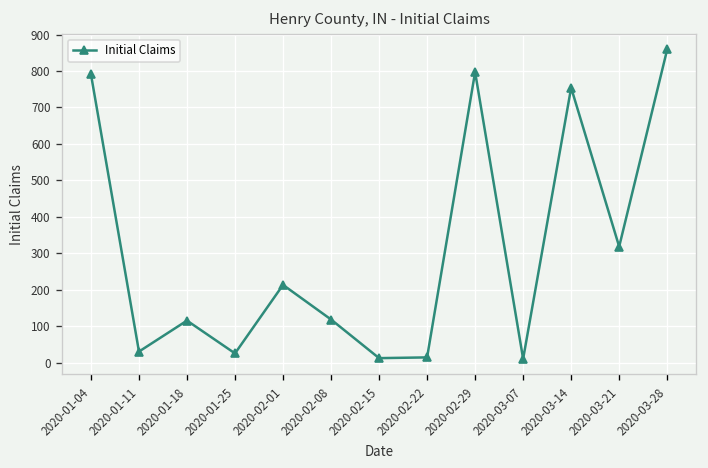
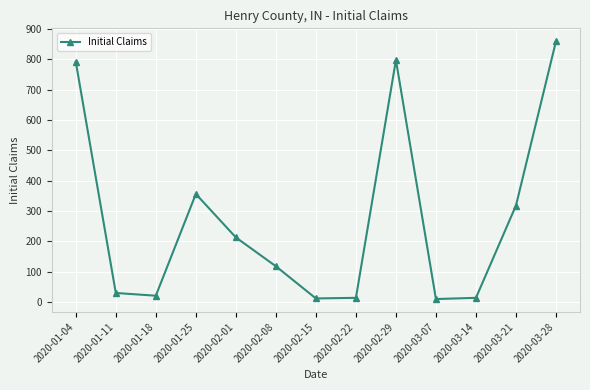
  {
    "2020-01-04": 790,
    "2020-01-11": 30,
-   "2020-01-18": 120,
-   "2020-01-25": 30,
+   "2020-01-18": 20,
+   "2020-01-25": 360,
    "2020-02-01": 210,
    "2020-02-08": 120,
    "2020-02-15": 10,
    "2020-02-22": 10,
    "2020-02-29": 800,
    "2020-03-07": 10,
-   "2020-03-14": 750,
+   "2020-03-14": 10,
    "2020-03-21": 320,
    "2020-03-28": 860
  }
